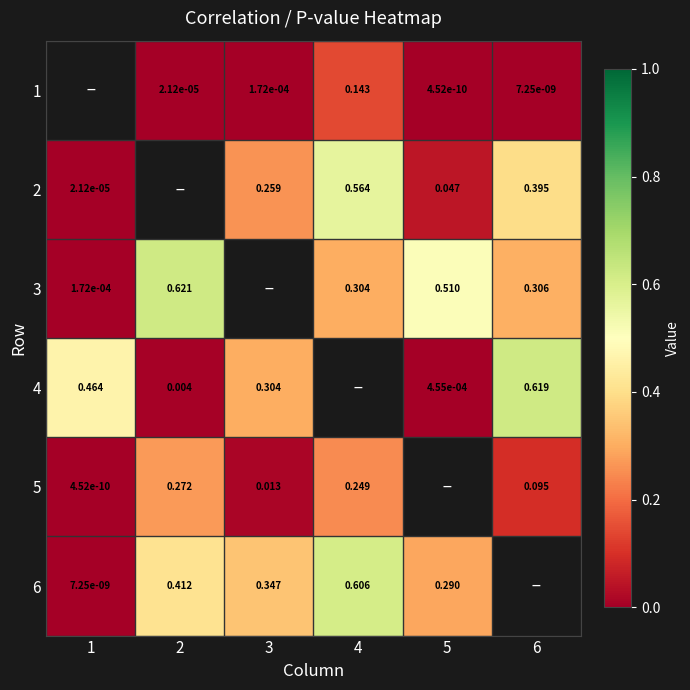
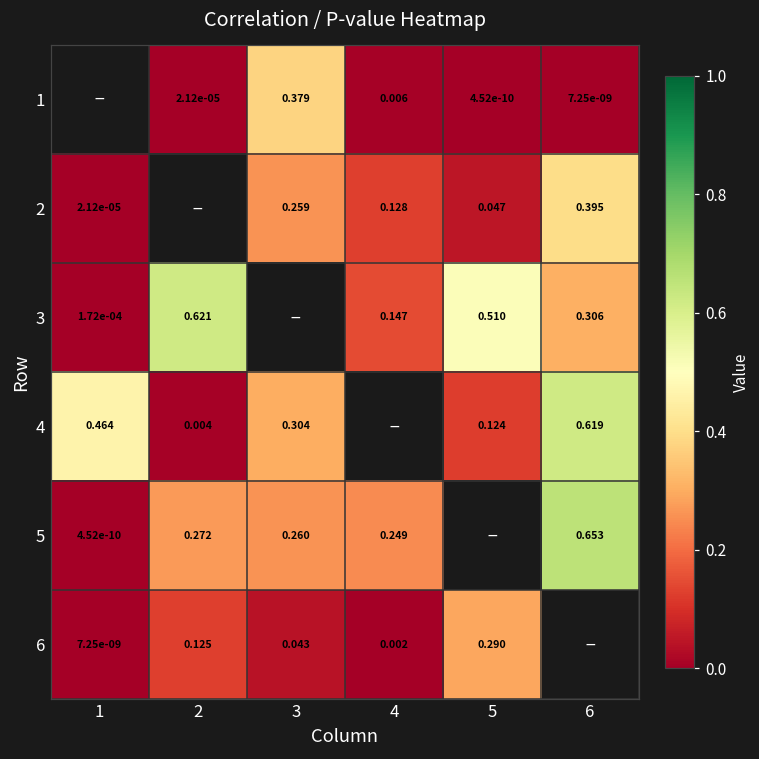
  {
    "1": {
      "2": "2.12e-05",
-     "3": "1.72e-04",
-     "4": "0.143",
+     "3": "0.379",
+     "4": "0.006",
      "5": "4.52e-10",
      "6": "7.25e-09"
    },
    "2": {
      "1": "2.12e-05",
      "3": "0.259",
-     "4": "0.564",
+     "4": "0.128",
      "5": "0.047",
      "6": "0.395"
    },
    "3": {
      "1": "1.72e-04",
      "2": "0.621",
-     "4": "0.304",
+     "4": "0.147",
      "5": "0.510",
      "6": "0.306"
    },
    "4": {
      "1": "0.464",
      "2": "0.004",
      "3": "0.304",
-     "5": "4.55e-04",
+     "5": "0.124",
      "6": "0.619"
    },
    "5": {
      "1": "4.52e-10",
      "2": "0.272",
-     "3": "0.013",
+     "3": "0.260",
      "4": "0.249",
-     "6": "0.095"
+     "6": "0.653"
    },
    "6": {
      "1": "7.25e-09",
-     "2": "0.412",
-     "3": "0.347",
-     "4": "0.606",
+     "2": "0.125",
+     "3": "0.043",
+     "4": "0.002",
      "5": "0.290"
    }
  }
